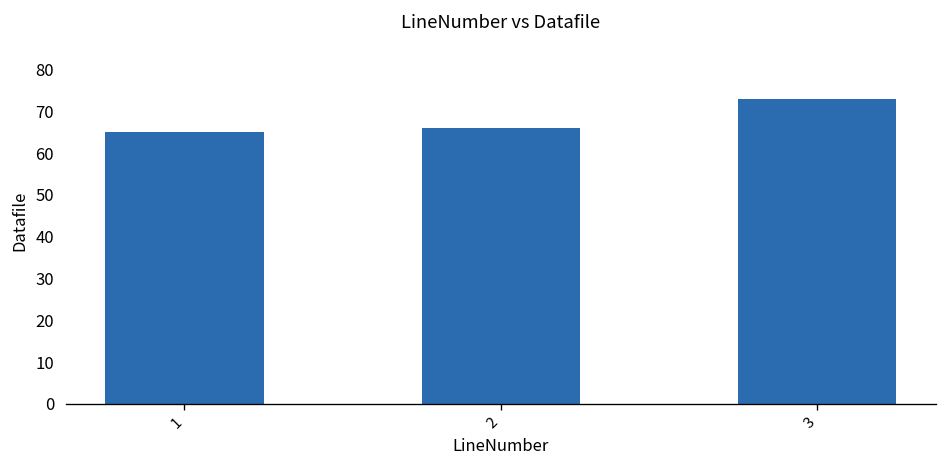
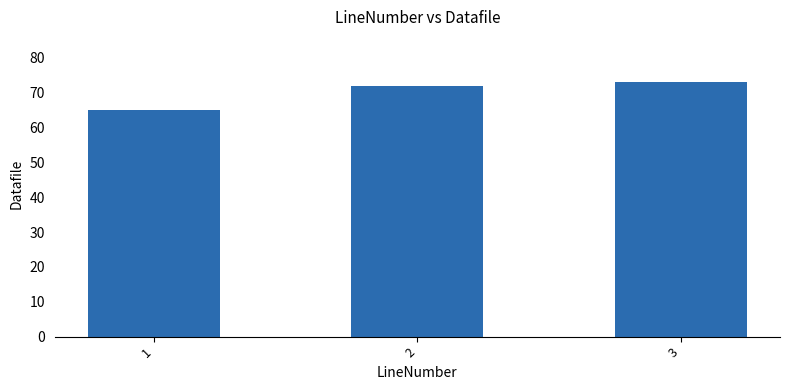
  {
    "1": 65,
-   "2": 66,
+   "2": 72,
    "3": 73
  }
